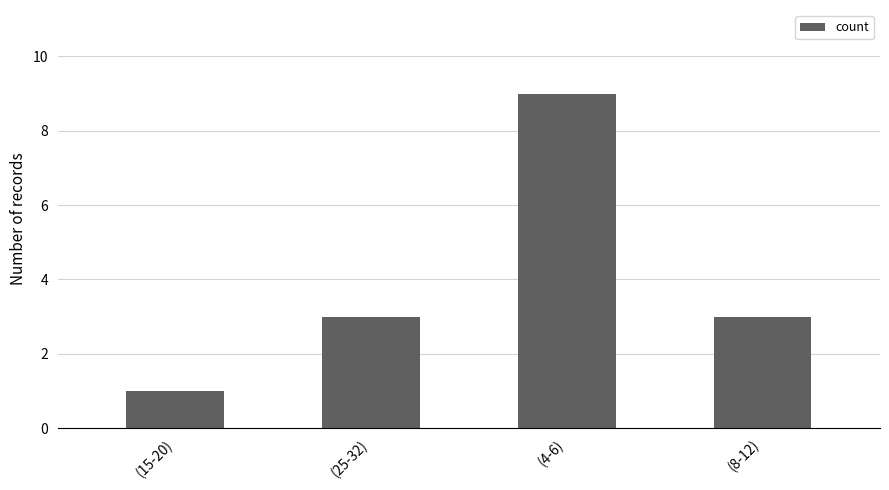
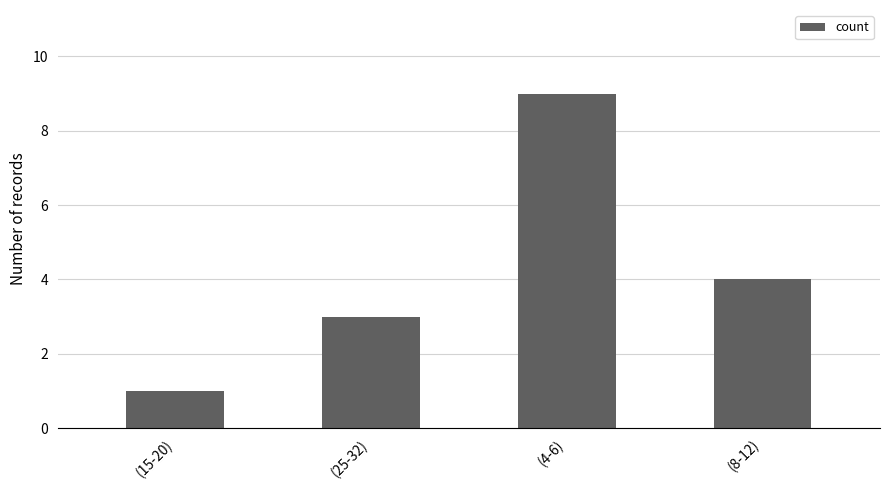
  {
    "(15-20)": 1,
    "(25-32)": 3,
    "(4-6)": 9,
-   "(8-12)": 3
+   "(8-12)": 4
  }
